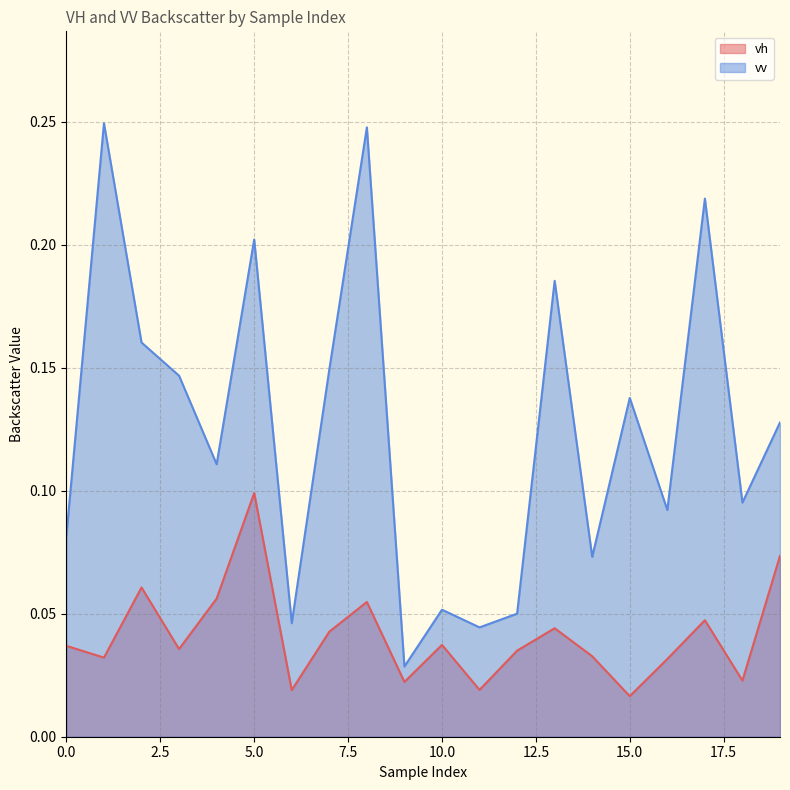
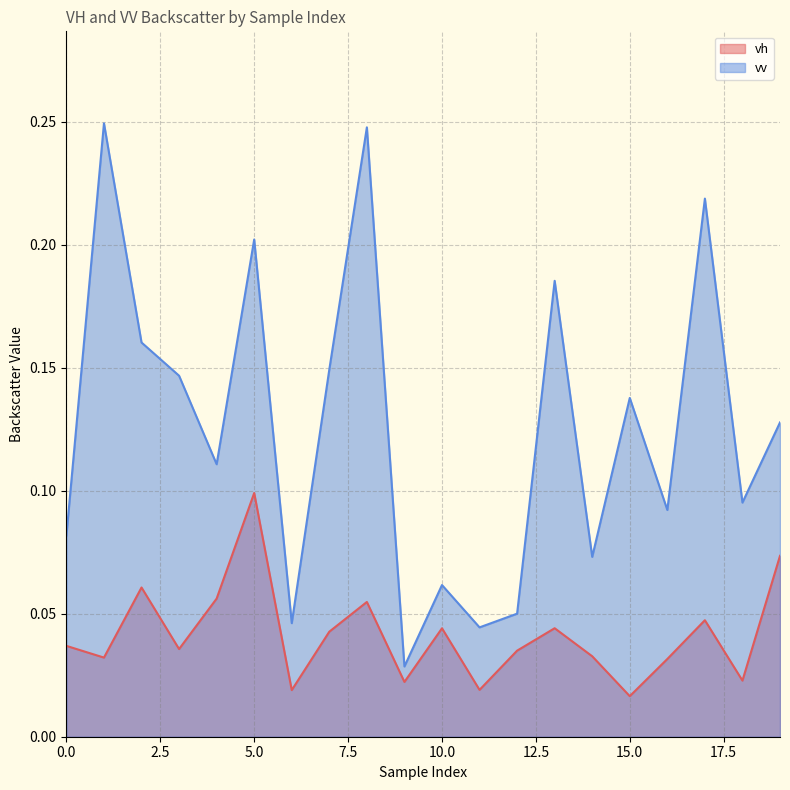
  {
    "vh": {
      "0.0": 0.037,
      "5.0": 0.099,
-     "10.0": 0.037,
+     "10.0": 0.044,
      "15.0": 0.016
    },
    "vv": {
      "0.0": 0.082,
      "5.0": 0.202,
-     "10.0": 0.052,
+     "10.0": 0.062,
      "15.0": 0.138
    }
  }
